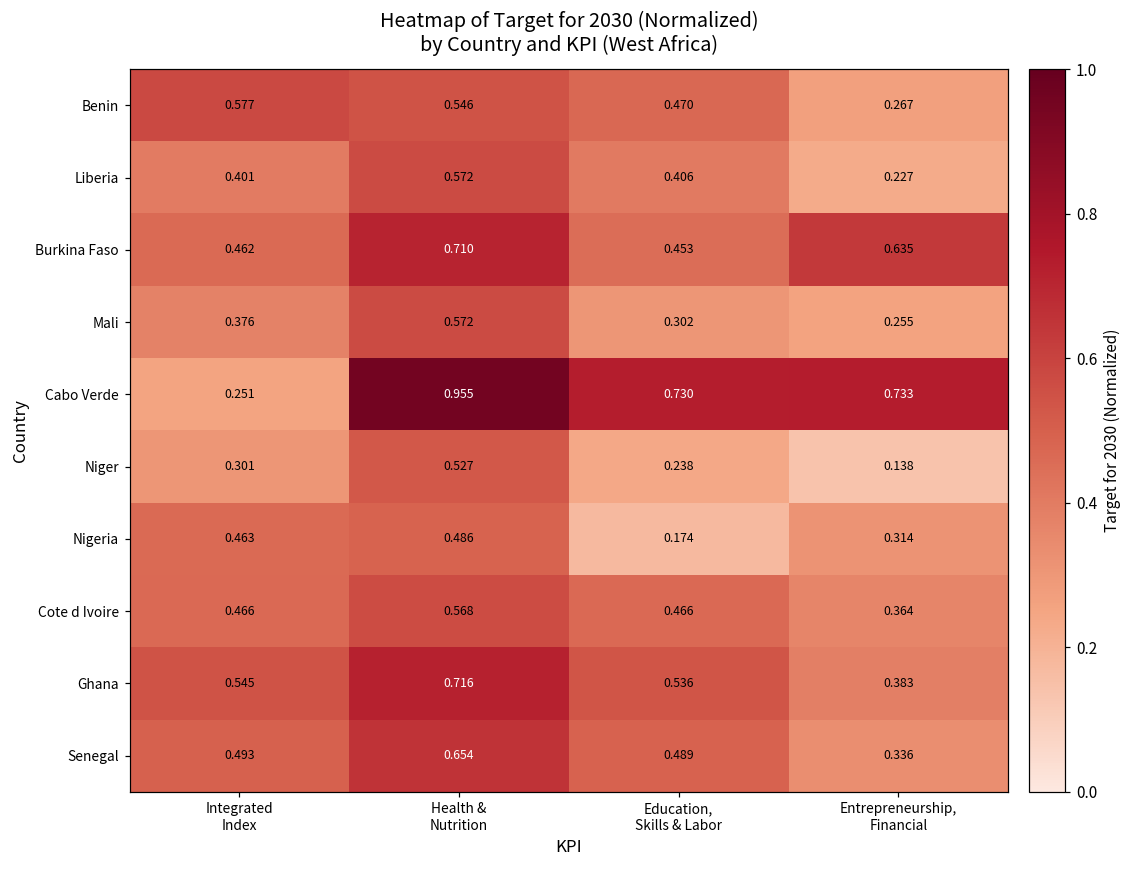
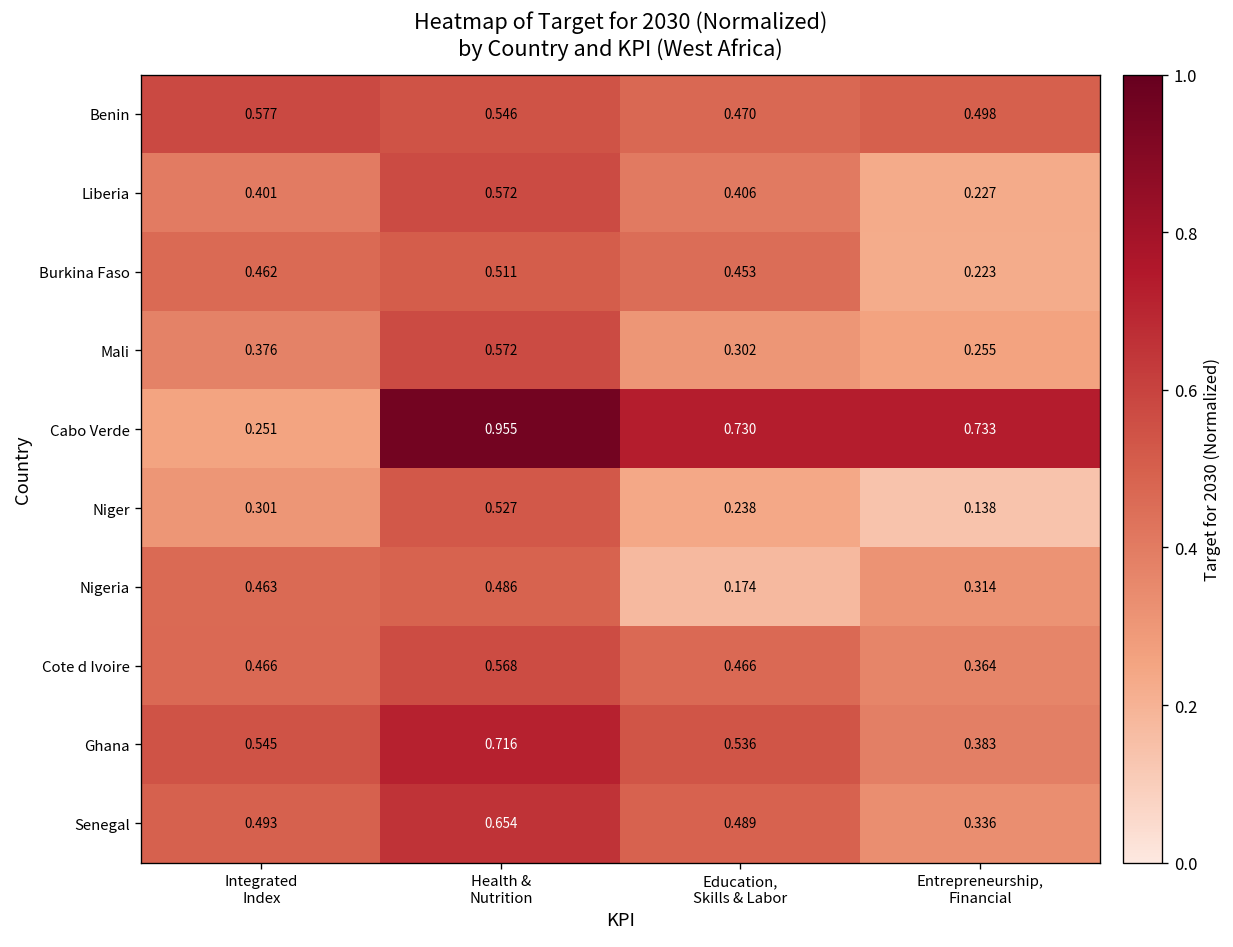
  {
    "Benin": {
      "Integrated Index": 0.577,
      "Health & Nutrition": 0.546,
      "Education, Skills & Labor": 0.470,
-     "Entrepreneurship, Financial": 0.267
+     "Entrepreneurship, Financial": 0.498
    },
    "Liberia": {
      "Integrated Index": 0.401,
      "Health & Nutrition": 0.572,
      "Education, Skills & Labor": 0.406,
      "Entrepreneurship, Financial": 0.227
    },
    "Burkina Faso": {
      "Integrated Index": 0.462,
-     "Health & Nutrition": 0.710,
+     "Health & Nutrition": 0.511,
      "Education, Skills & Labor": 0.453,
-     "Entrepreneurship, Financial": 0.635
+     "Entrepreneurship, Financial": 0.223
    },
    "Mali": {
      "Integrated Index": 0.376,
      "Health & Nutrition": 0.572,
      "Education, Skills & Labor": 0.302,
      "Entrepreneurship, Financial": 0.255
    },
    "Cabo Verde": {
      "Integrated Index": 0.251,
      "Health & Nutrition": 0.955,
      "Education, Skills & Labor": 0.730,
      "Entrepreneurship, Financial": 0.733
    },
    "Niger": {
      "Integrated Index": 0.301,
      "Health & Nutrition": 0.527,
      "Education, Skills & Labor": 0.238,
      "Entrepreneurship, Financial": 0.138
    },
    "Nigeria": {
      "Integrated Index": 0.463,
      "Health & Nutrition": 0.486,
      "Education, Skills & Labor": 0.174,
      "Entrepreneurship, Financial": 0.314
    },
    "Cote d Ivoire": {
      "Integrated Index": 0.466,
      "Health & Nutrition": 0.568,
      "Education, Skills & Labor": 0.466,
      "Entrepreneurship, Financial": 0.364
    },
    "Ghana": {
      "Integrated Index": 0.545,
      "Health & Nutrition": 0.716,
      "Education, Skills & Labor": 0.536,
      "Entrepreneurship, Financial": 0.383
    },
    "Senegal": {
      "Integrated Index": 0.493,
      "Health & Nutrition": 0.654,
      "Education, Skills & Labor": 0.489,
      "Entrepreneurship, Financial": 0.336
    }
  }
